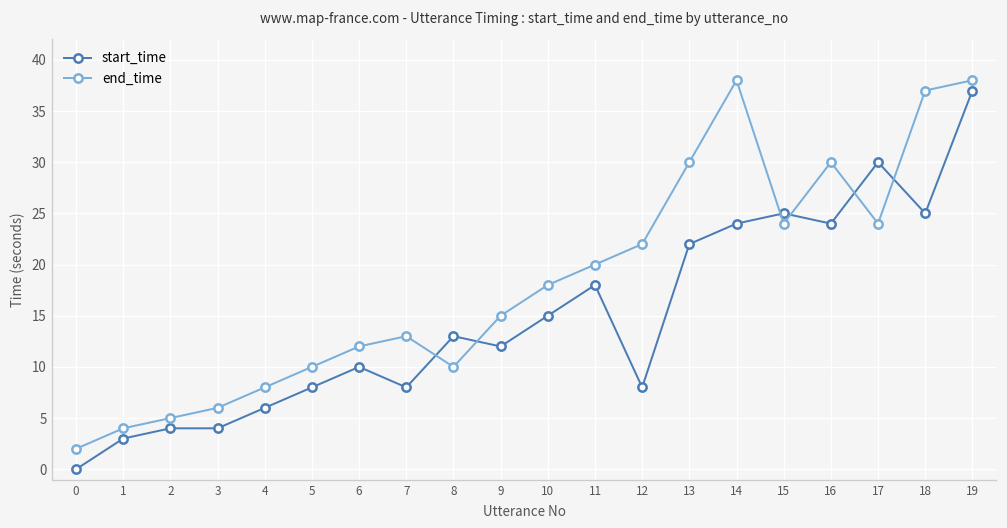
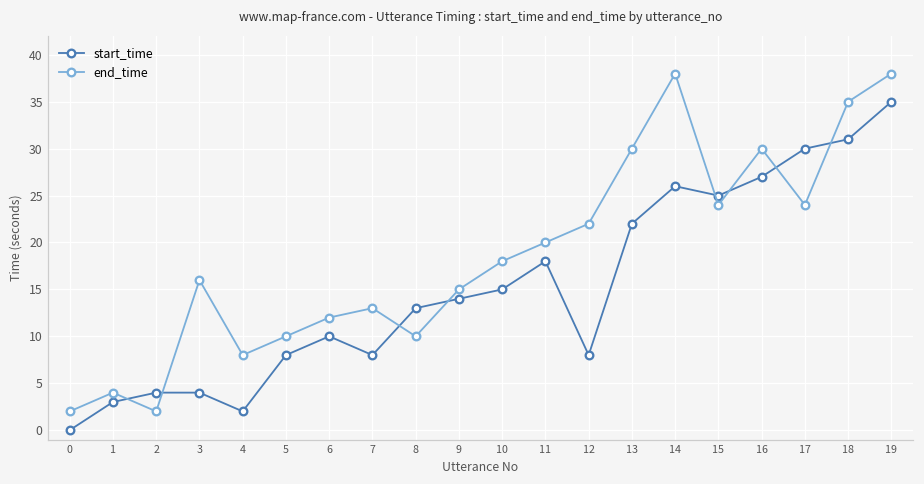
  {
    "start_time": {
      "0": 0,
      "1": 3,
      "2": 4,
      "3": 4,
-     "4": 6,
+     "4": 2,
      "5": 8,
      "6": 10,
      "7": 8,
      "8": 13,
-     "9": 12,
+     "9": 14,
      "10": 15,
      "11": 18,
      "12": 8,
      "13": 22,
-     "14": 24,
+     "14": 26,
      "15": 25,
-     "16": 24,
+     "16": 27,
      "17": 30,
-     "18": 25,
-     "19": 37
+     "18": 31,
+     "19": 35
    },
    "end_time": {
      "0": 2,
      "1": 4,
-     "2": 5,
-     "3": 6,
+     "2": 2,
+     "3": 16,
      "4": 8,
      "5": 10,
      "6": 12,
      "7": 13,
      "8": 10,
      "9": 15,
      "10": 18,
      "11": 20,
      "12": 22,
      "13": 30,
      "14": 38,
      "15": 24,
      "16": 30,
      "17": 24,
-     "18": 37,
+     "18": 35,
      "19": 38
    }
  }
